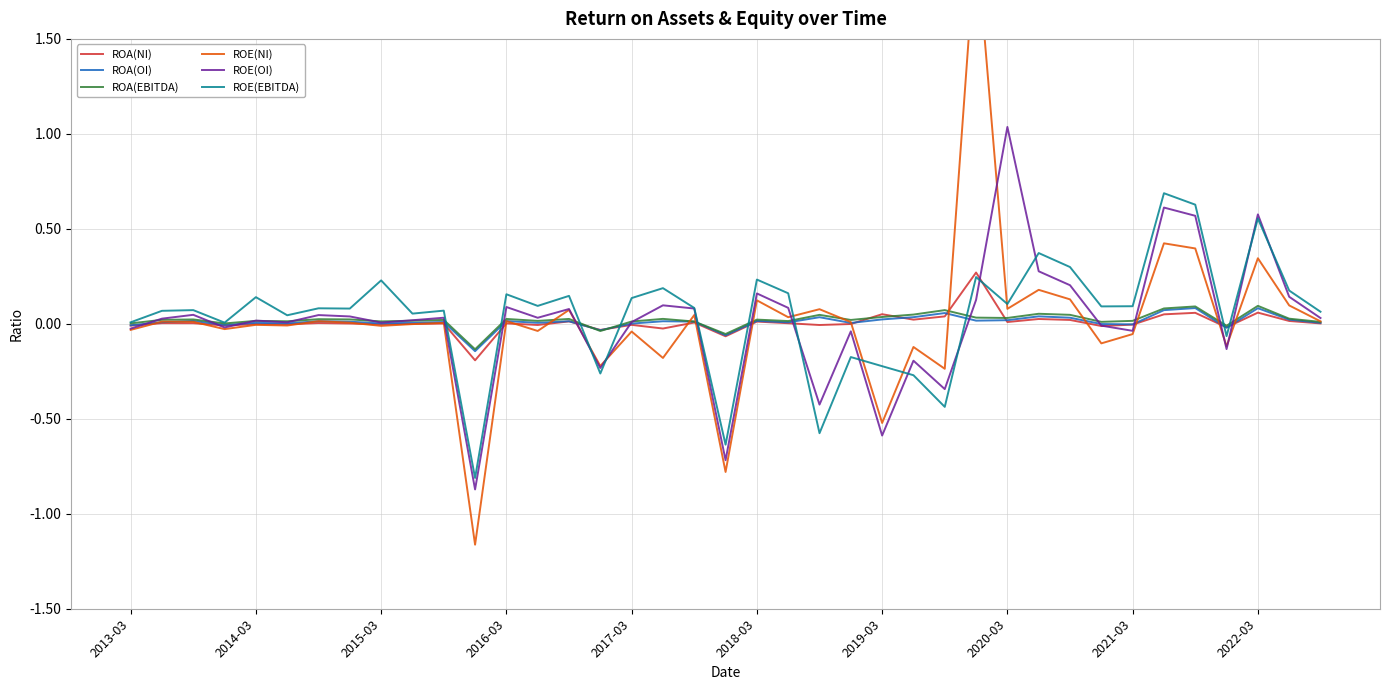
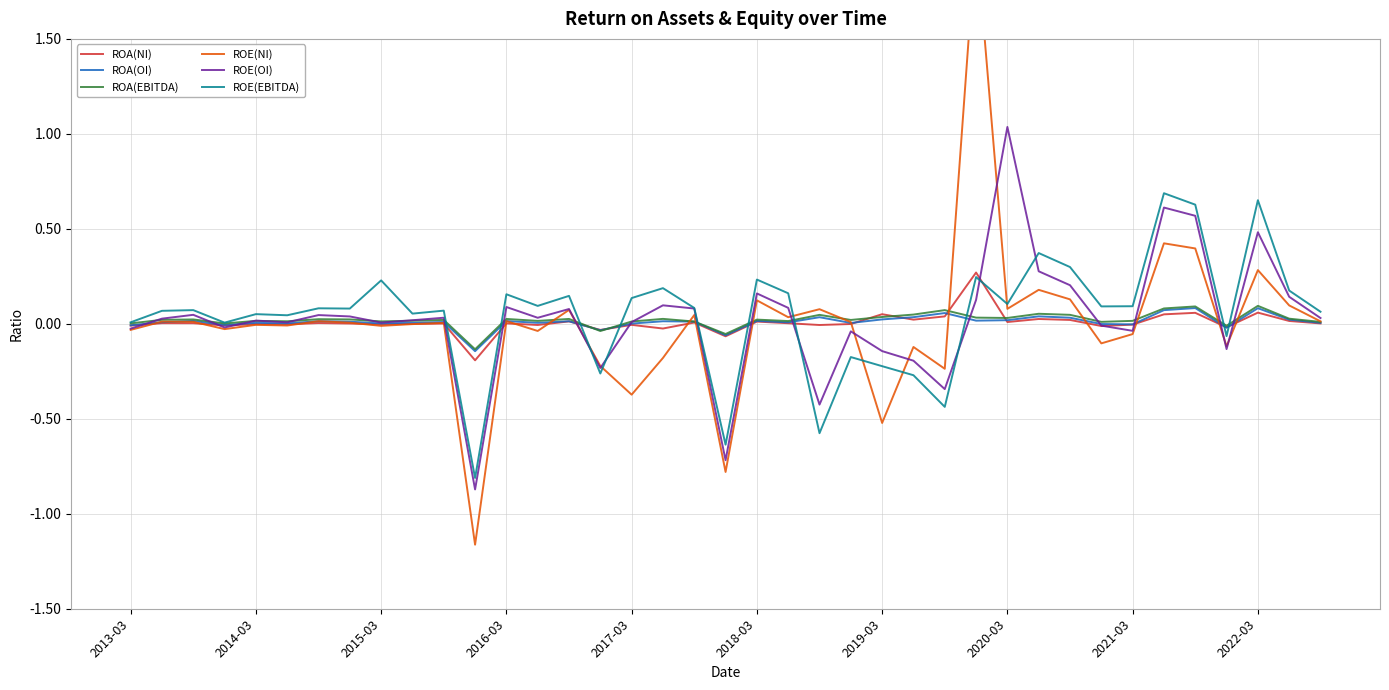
  {
    "ROA(NI)": {
      "2019-03": 0.05,
      "2022-03": 0.06
    },
    "ROA(EBITDA)": {
      "2021-03": 0.02
    },
    "ROE(NI)": {
-     "2017-03": -0.04,
+     "2017-03": -0.37,
      "2018-03": 0.12,
      "2019-03": -0.52,
      "2020-03": 0.08,
      "2021-03": -0.05,
-     "2022-03": 0.35
+     "2022-03": 0.28
    },
    "ROE(OI)": {
      "2016-03": 0.09,
      "2018-03": 0.16,
-     "2019-03": -0.59,
+     "2019-03": -0.14,
      "2020-03": 1.04,
      "2021-03": -0.04,
-     "2022-03": 0.58
+     "2022-03": 0.48
    },
    "ROE(EBITDA)": {
-     "2014-03": 0.14,
+     "2014-03": 0.05,
      "2015-03": 0.23,
      "2016-03": 0.16,
      "2017-03": 0.14,
      "2018-03": 0.23,
      "2019-03": -0.22,
      "2020-03": 0.10,
      "2021-03": 0.09,
-     "2022-03": 0.55
+     "2022-03": 0.65
    }
  }
